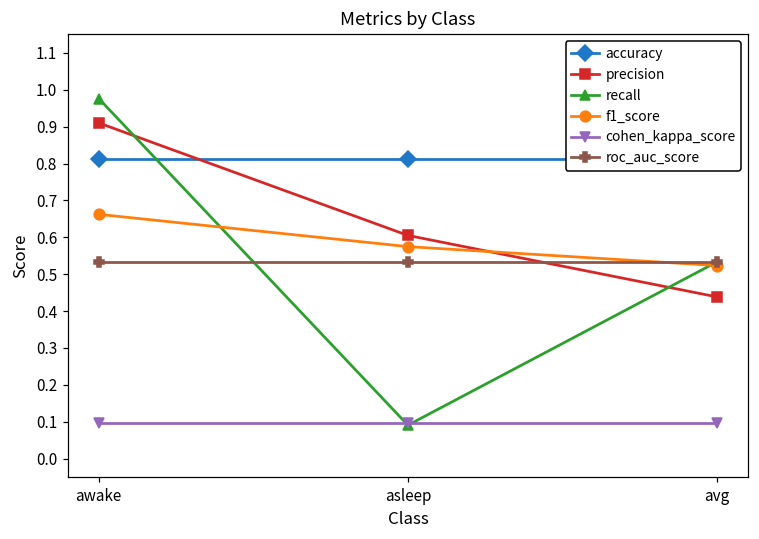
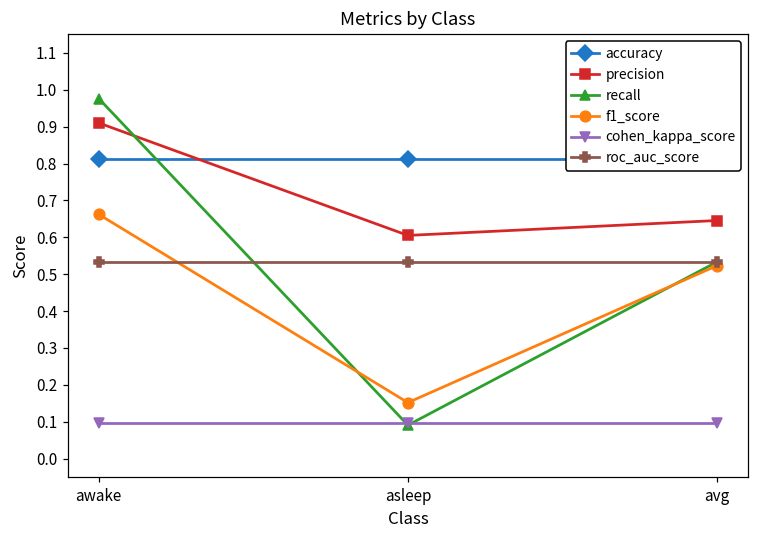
  {
    "accuracy": {
      "awake": 0.81,
      "asleep": 0.81
    },
    "precision": {
      "awake": 0.91,
      "asleep": 0.61,
-     "avg": 0.44
+     "avg": 0.65
    },
    "recall": {
      "awake": 0.98
    },
    "f1_score": {
      "awake": 0.66,
-     "asleep": 0.57,
+     "asleep": 0.15,
      "avg": 0.52
    },
    "cohen_kappa_score": {
      "awake": 0.10,
      "avg": 0.10
    },
    "roc_auc_score": {
      "awake": 0.53,
      "asleep": 0.53
    }
  }
